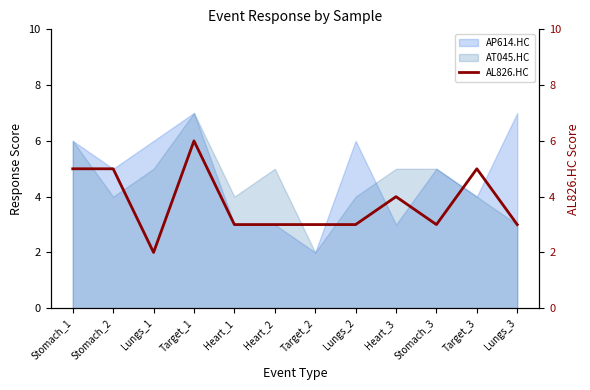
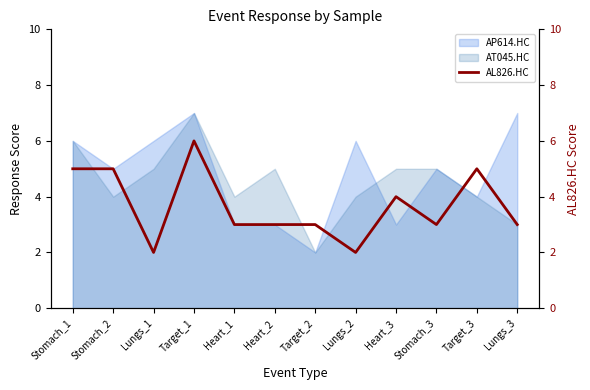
  {
    "AL826.HC": {
      "Stomach_1": 5,
      "Stomach_2": 5,
      "Lungs_1": 2,
      "Target_1": 6,
      "Heart_1": 3,
      "Heart_2": 3,
      "Target_2": 3,
-     "Lungs_2": 3,
+     "Lungs_2": 2,
      "Heart_3": 4,
      "Stomach_3": 3,
      "Target_3": 5,
      "Lungs_3": 3
    }
  }
